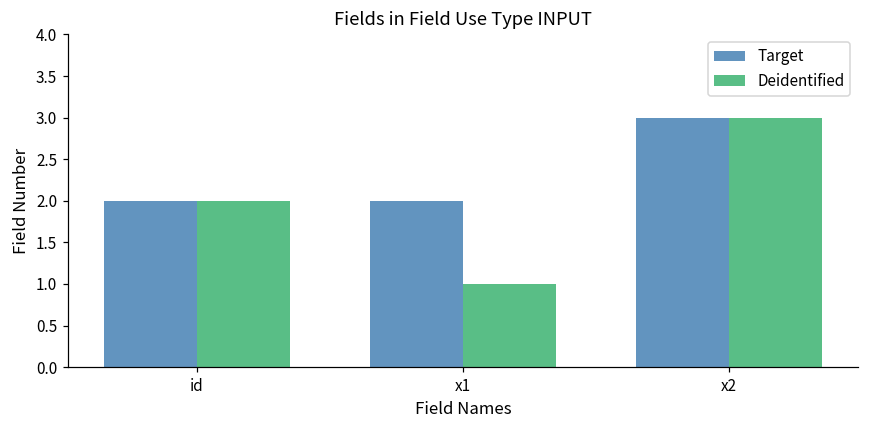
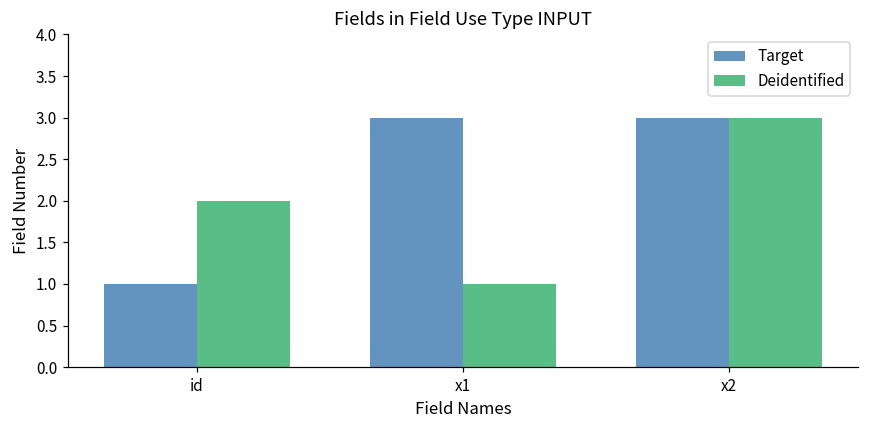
  {
    "Target": {
-     "id": 2,
-     "x1": 2,
+     "id": 1,
+     "x1": 3,
      "x2": 3
    },
    "Deidentified": {
      "id": 2,
      "x1": 1,
      "x2": 3
    }
  }
